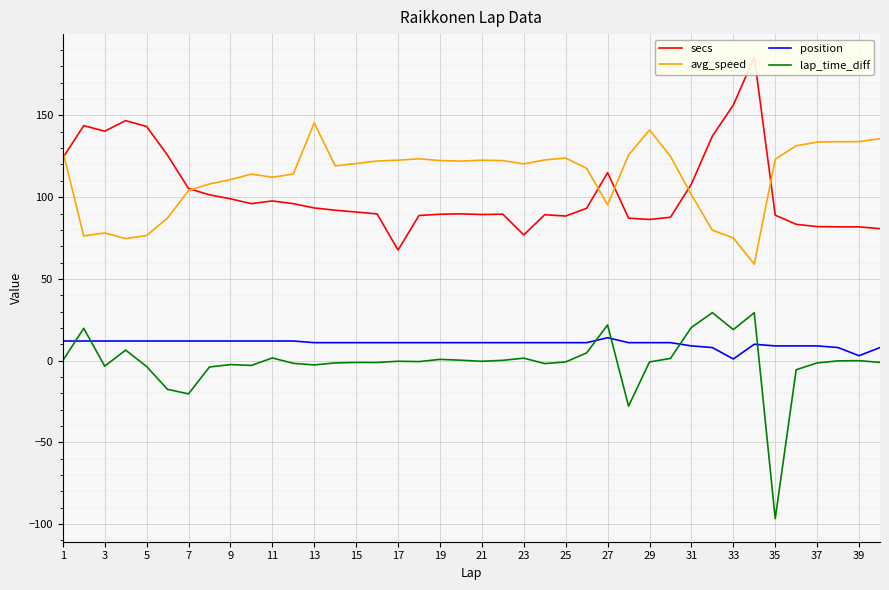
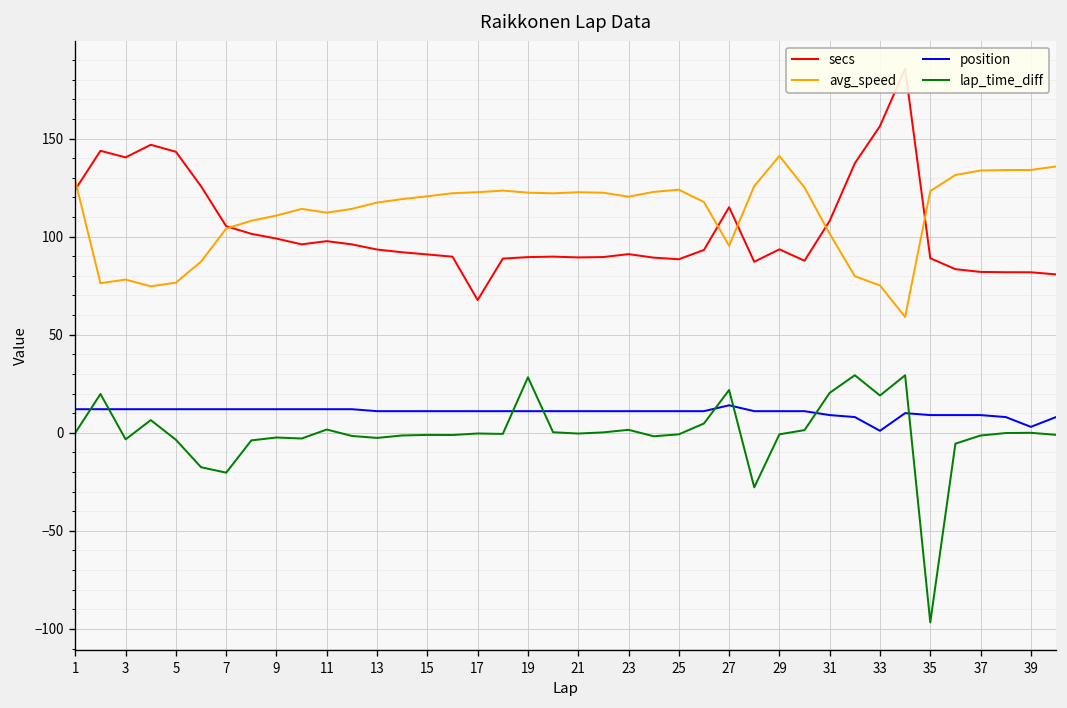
  {
    "secs": {
      "1": 124,
      "3": 140,
      "5": 143,
      "9": 99,
      "11": 98,
      "13": 93,
      "15": 91,
      "17": 68,
      "19": 90,
      "21": 89,
-     "23": 77,
+     "23": 91,
      "25": 88,
      "27": 115,
-     "29": 86,
+     "29": 94,
      "31": 108,
      "33": 156,
      "35": 89,
      "37": 82,
      "39": 82
    },
    "avg_speed": {
      "1": 128,
      "3": 78,
      "5": 77,
      "9": 111,
      "11": 112,
-     "13": 145,
+     "13": 117,
      "15": 121,
      "17": 123,
      "19": 122,
      "21": 123,
      "23": 120,
      "25": 124,
      "27": 95,
      "29": 141,
      "31": 101,
      "33": 75,
      "35": 123,
      "37": 134,
      "39": 134
    },
    "position": {
      "1": 12,
      "3": 12,
      "5": 12,
      "7": 12,
      "9": 12,
      "11": 12,
      "13": 11,
      "15": 11,
      "17": 11,
      "19": 11,
      "21": 11,
      "23": 11,
      "25": 11,
      "27": 14,
      "29": 11,
      "31": 9,
      "33": 1,
      "35": 9,
      "37": 9,
      "39": 3
    },
    "lap_time_diff": {
      "1": 0,
      "3": -3,
      "5": -4,
      "7": -20,
      "9": -2,
      "11": 2,
      "13": -3,
      "15": -1,
      "17": 0,
-     "19": 1,
+     "19": 28,
      "21": 0,
      "23": 1,
      "25": -1,
      "27": 22,
      "29": -1,
      "31": 20,
      "33": 19,
      "35": -97,
      "37": -1,
      "39": 0
    }
  }
